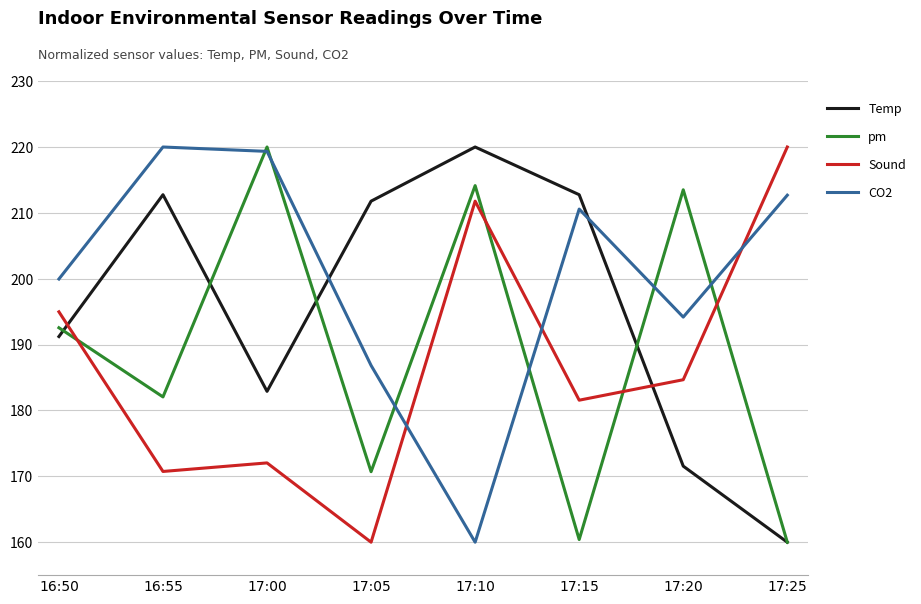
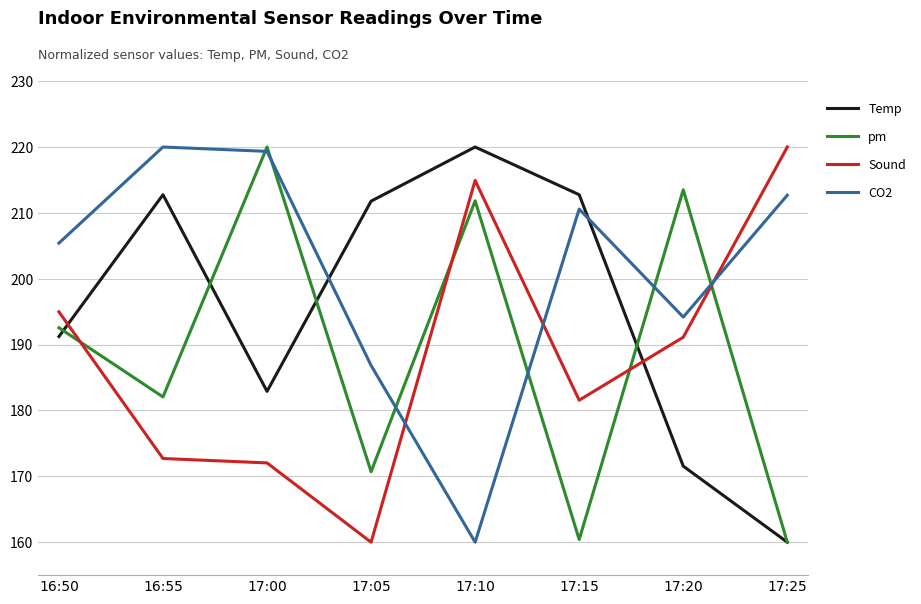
  {
    "Temp": {
      "16:50": 191,
      "16:55": 213,
      "17:00": 183,
      "17:05": 212,
      "17:10": 220,
      "17:15": 213,
      "17:20": 172
    },
    "pm": {
      "16:50": 193,
      "16:55": 182,
      "17:00": 220,
      "17:05": 171,
-     "17:10": 214,
+     "17:10": 212,
      "17:15": 160,
      "17:20": 214
    },
    "Sound": {
      "16:50": 195,
-     "16:55": 171,
+     "16:55": 173,
      "17:00": 172,
      "17:05": 160,
-     "17:10": 212,
+     "17:10": 215,
      "17:15": 182,
-     "17:20": 185,
+     "17:20": 191,
      "17:25": 220
    },
    "CO2": {
-     "16:50": 200,
+     "16:50": 205,
      "16:55": 220,
      "17:00": 219,
      "17:05": 187,
      "17:10": 160,
      "17:15": 211,
      "17:20": 194,
      "17:25": 213
    }
  }
